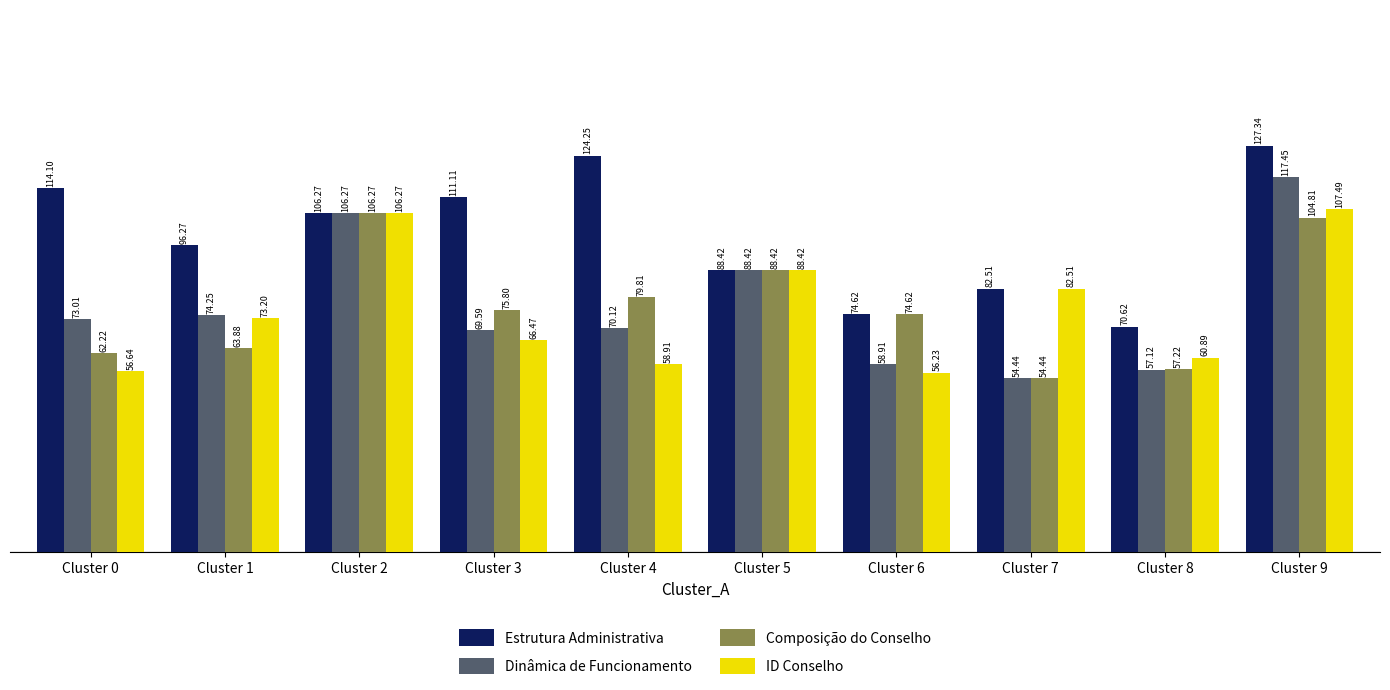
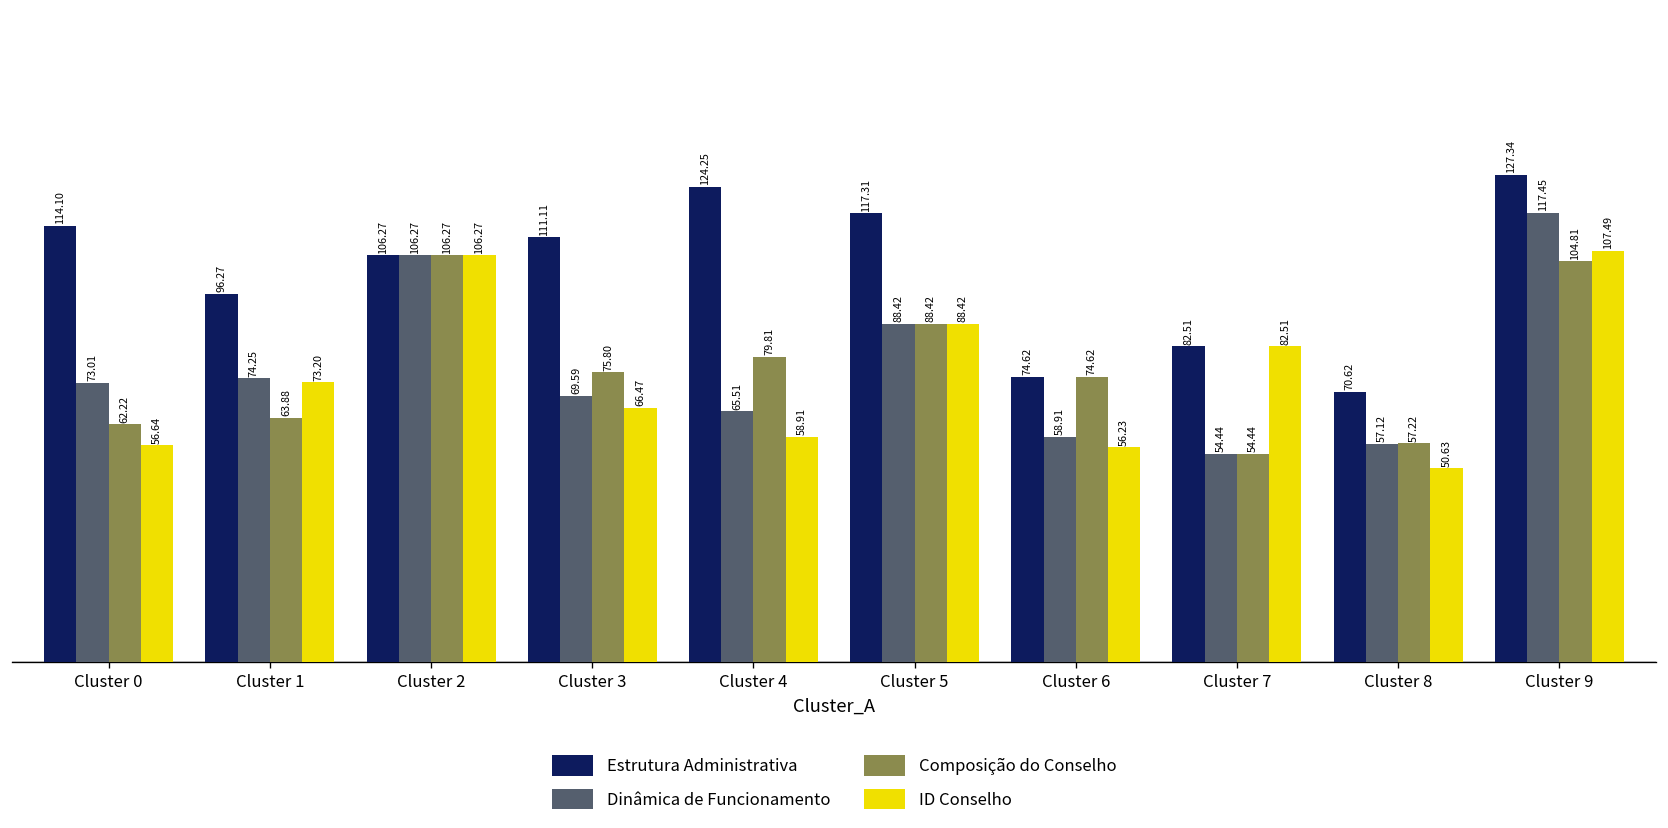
  {
    "Estrutura Administrativa": {
      "Cluster 0": 114.10,
      "Cluster 1": 96.27,
      "Cluster 2": 106.27,
      "Cluster 3": 111.11,
      "Cluster 4": 124.25,
-     "Cluster 5": 88.42,
+     "Cluster 5": 117.31,
      "Cluster 6": 74.62,
      "Cluster 7": 82.51,
      "Cluster 8": 70.62,
      "Cluster 9": 127.34
    },
    "Dinâmica de Funcionamento": {
      "Cluster 0": 73.01,
      "Cluster 1": 74.25,
      "Cluster 2": 106.27,
      "Cluster 3": 69.59,
-     "Cluster 4": 70.12,
+     "Cluster 4": 65.51,
      "Cluster 5": 88.42,
      "Cluster 6": 58.91,
      "Cluster 7": 54.44,
      "Cluster 8": 57.12,
      "Cluster 9": 117.45
    },
    "Composição do Conselho": {
      "Cluster 0": 62.22,
      "Cluster 1": 63.88,
      "Cluster 2": 106.27,
      "Cluster 3": 75.80,
      "Cluster 4": 79.81,
      "Cluster 5": 88.42,
      "Cluster 6": 74.62,
      "Cluster 7": 54.44,
      "Cluster 8": 57.22,
      "Cluster 9": 104.81
    },
    "ID Conselho": {
      "Cluster 0": 56.64,
      "Cluster 1": 73.20,
      "Cluster 2": 106.27,
      "Cluster 3": 66.47,
      "Cluster 4": 58.91,
      "Cluster 5": 88.42,
      "Cluster 6": 56.23,
      "Cluster 7": 82.51,
-     "Cluster 8": 60.89,
+     "Cluster 8": 50.63,
      "Cluster 9": 107.49
    }
  }
